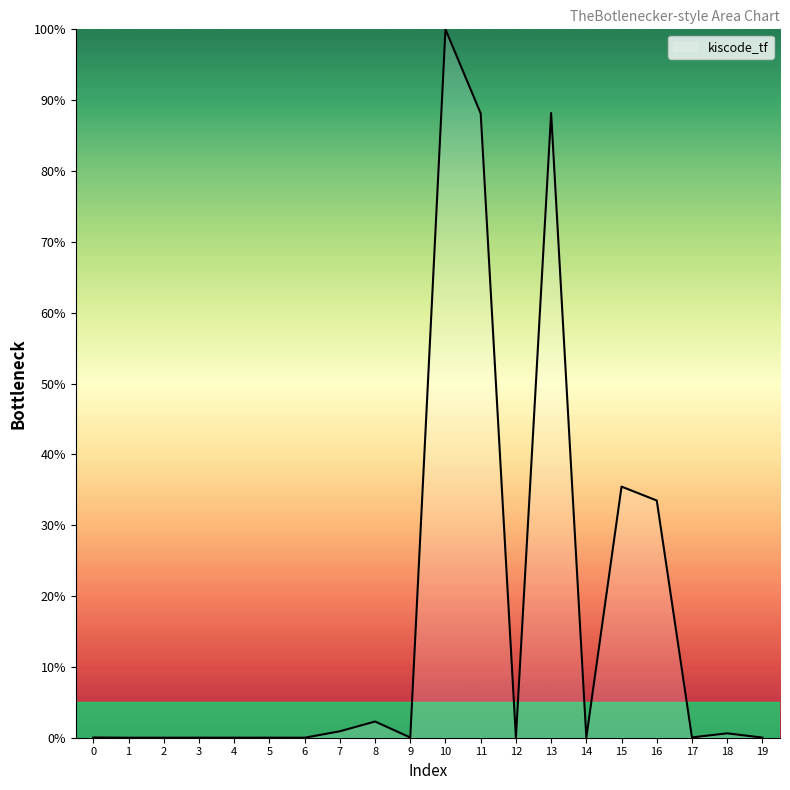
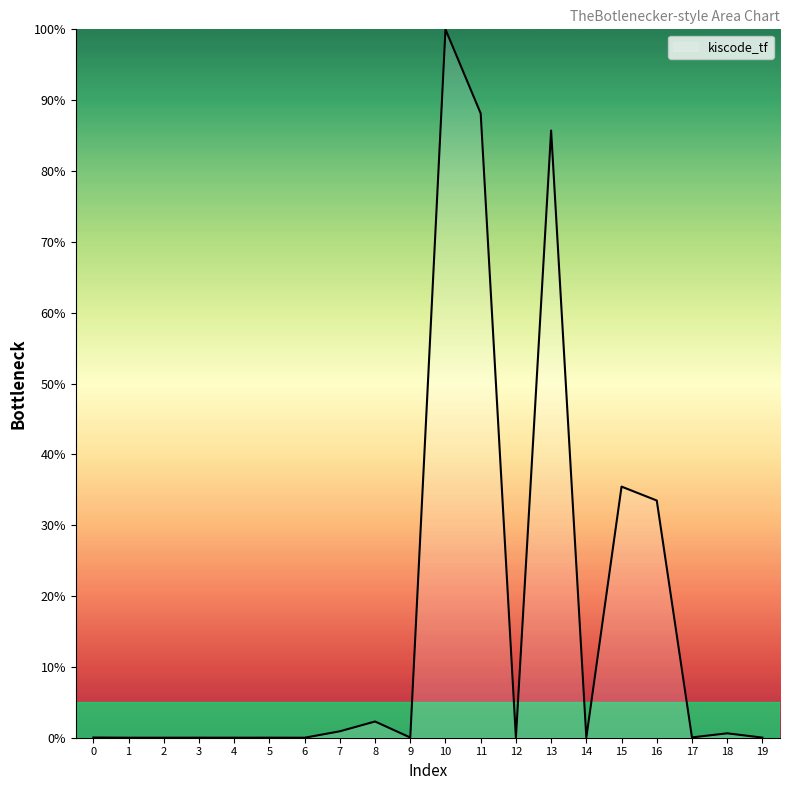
  {
    "10": "100%",
    "11": "88%",
-   "13": "88%",
+   "13": "86%",
    "15": "35%",
    "16": "33%"
  }
